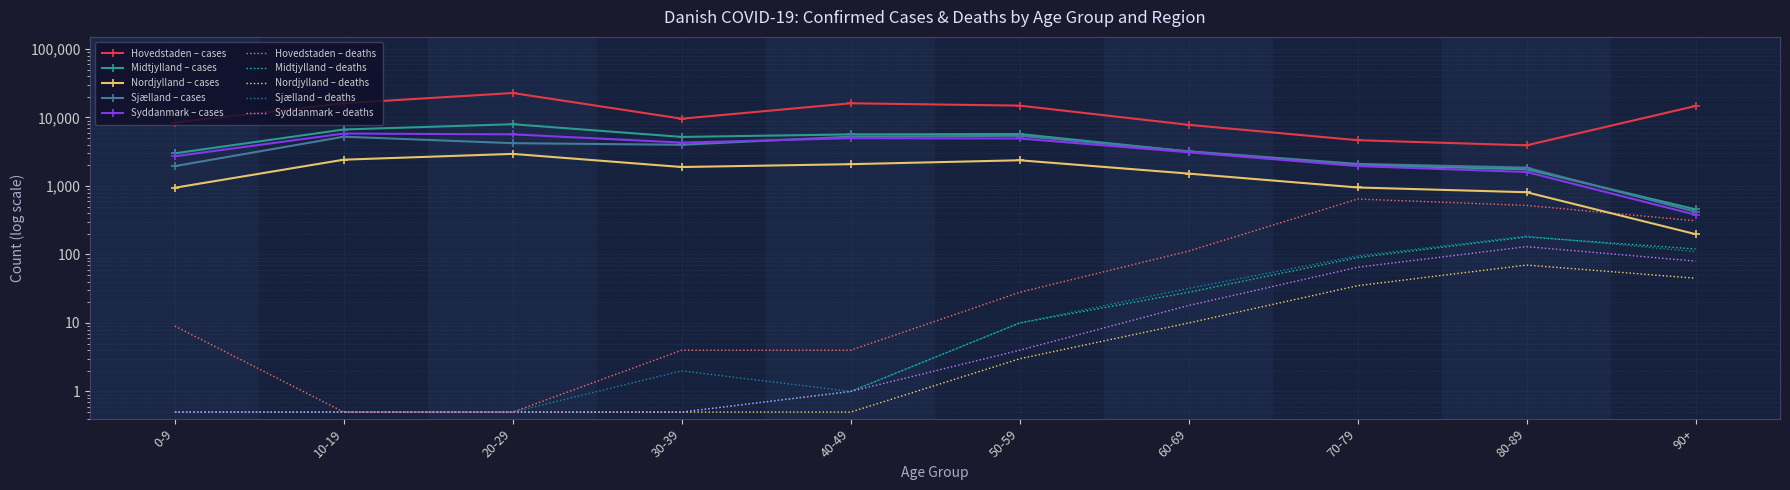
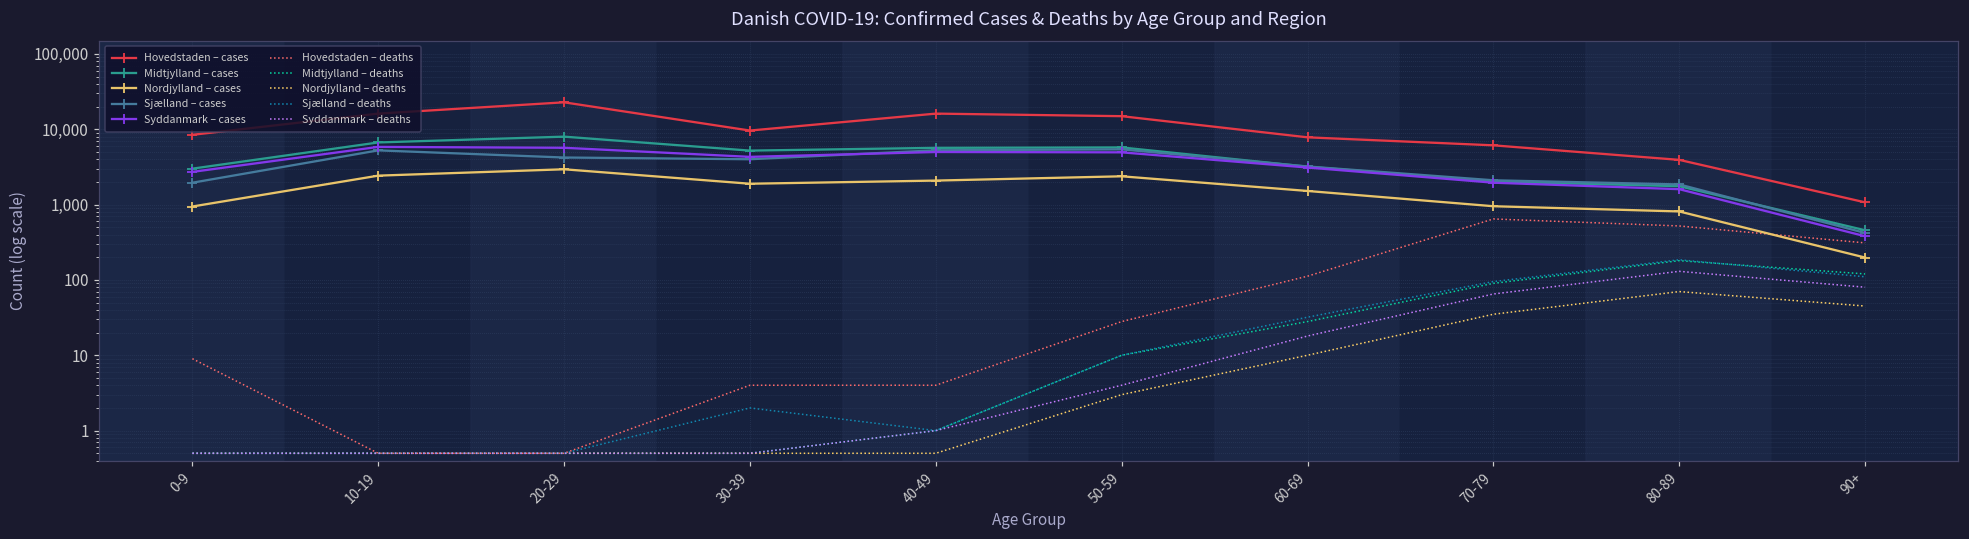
  {
    "Hovedstaden – cases": {
      "20-29": "23,000",
      "30-39": "10,000",
      "40-49": "16,000",
      "50-59": "15,000",
      "60-69": "8,000",
-     "70-79": "5,000",
+     "70-79": "6,000",
      "80-89": "4,000",
-     "90+": "15,000"
+     "90+": "1,100"
    },
    "Syddanmark – cases": {
      "0-9": "2,700",
      "10-19": "6,000",
      "20-29": "6,000",
      "50-59": "5,000",
      "80-89": "1,600",
      "90+": "400"
    },
    "Hovedstaden – deaths": {
      "0-9": "9",
      "30-39": "4",
      "40-49": "4",
      "50-59": "28",
      "60-69": "110",
      "70-79": "600",
      "80-89": "500",
      "90+": "300"
    },
    "Midtjylland – deaths": {
      "60-69": "28",
      "90+": "120"
    },
    "Syddanmark – deaths": {
      "50-59": "4",
      "60-69": "18",
      "70-79": "70",
      "80-89": "130",
      "90+": "80"
    }
  }
